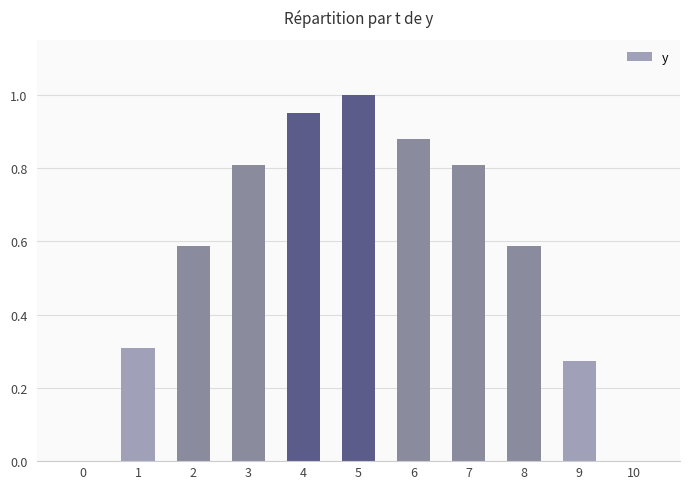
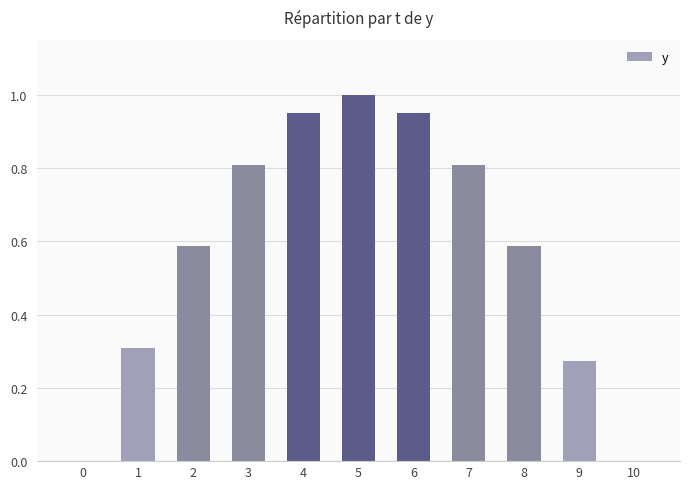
  {
    "0": 0.00,
    "1": 0.31,
    "2": 0.59,
    "3": 0.81,
    "4": 0.95,
    "5": 1.00,
-   "6": 0.88,
+   "6": 0.95,
    "7": 0.81,
    "8": 0.59,
    "9": 0.27
  }
